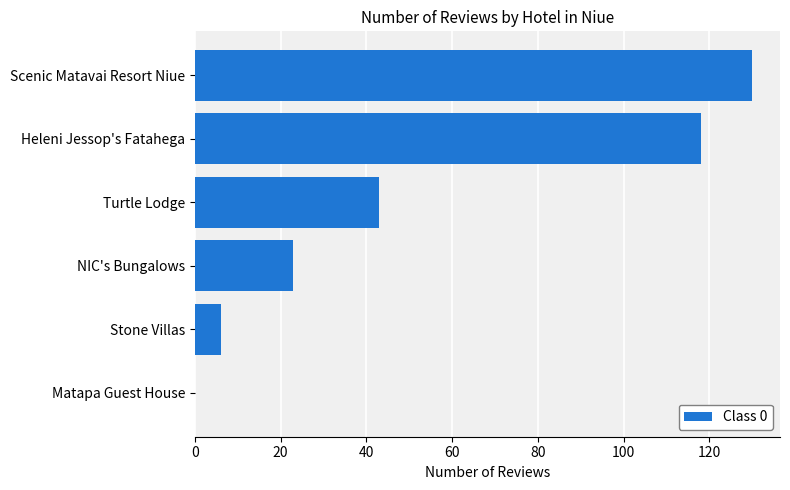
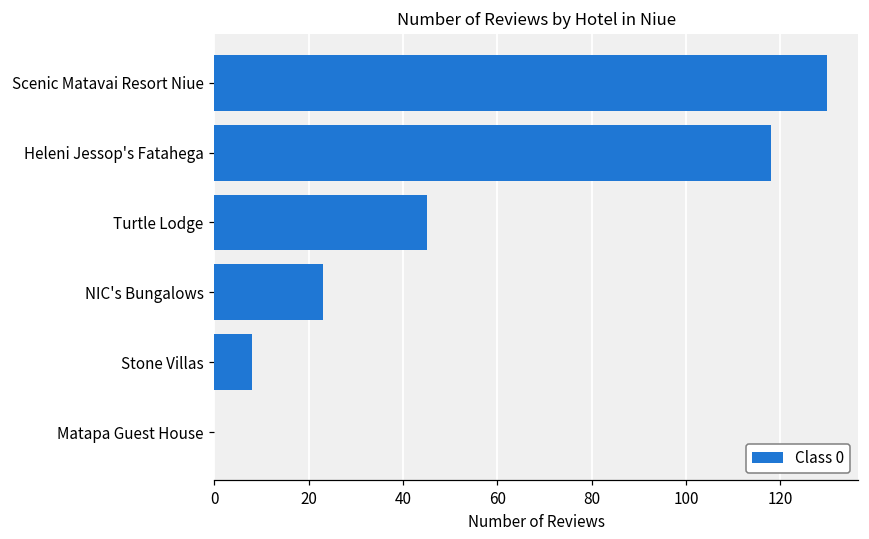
  {
    "Scenic Matavai Resort Niue": 130,
    "Heleni Jessop's Fatahega": 118,
-   "Turtle Lodge": 43,
+   "Turtle Lodge": 45,
    "NIC's Bungalows": 23,
-   "Stone Villas": 6,
+   "Stone Villas": 8,
    "Matapa Guest House": 0
  }
